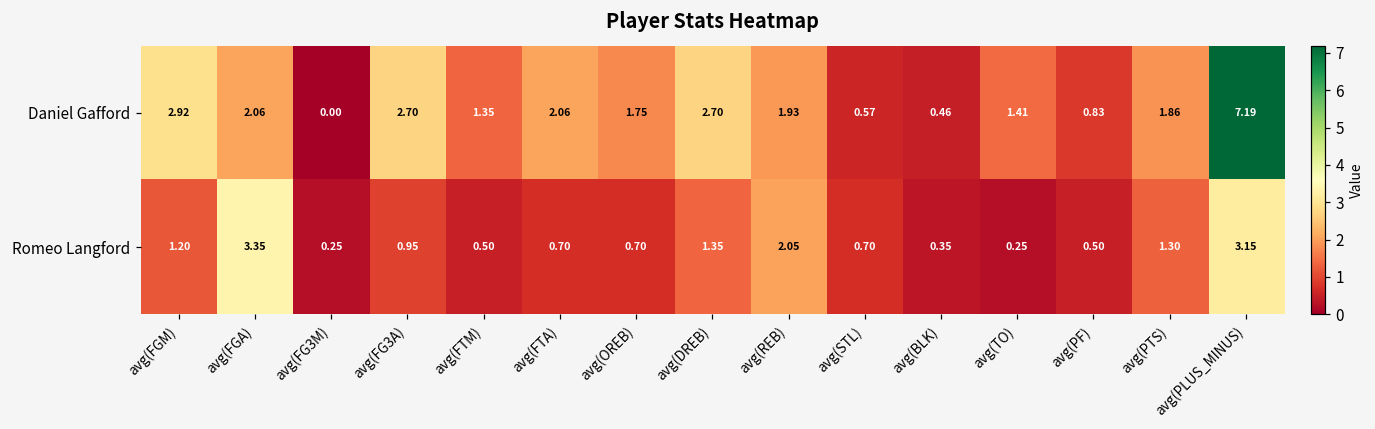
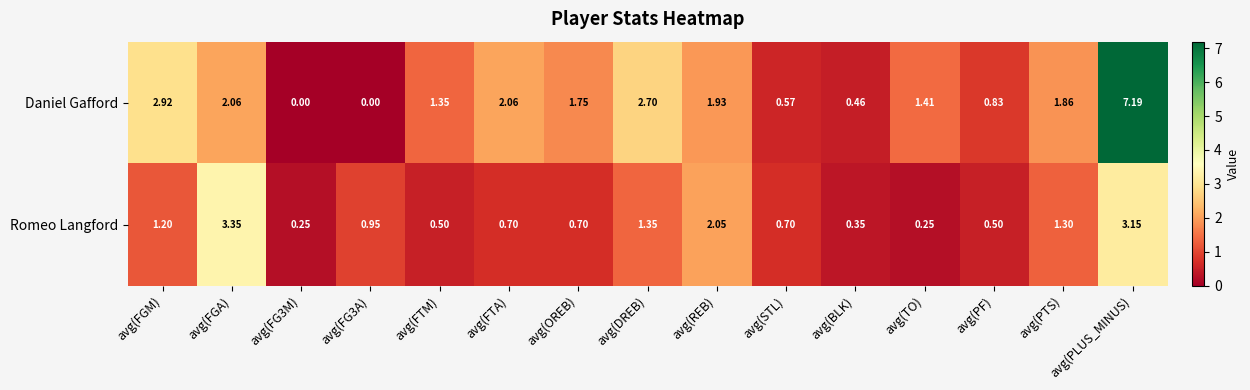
  {
    "Daniel Gafford": {
      "avg(FGM)": 2.92,
      "avg(FGA)": 2.06,
      "avg(FG3M)": 0.00,
-     "avg(FG3A)": 2.70,
+     "avg(FG3A)": 0.00,
      "avg(FTM)": 1.35,
      "avg(FTA)": 2.06,
      "avg(OREB)": 1.75,
      "avg(DREB)": 2.70,
      "avg(REB)": 1.93,
      "avg(STL)": 0.57,
      "avg(BLK)": 0.46,
      "avg(TO)": 1.41,
      "avg(PF)": 0.83,
      "avg(PTS)": 1.86,
      "avg(PLUS_MINUS)": 7.19
    },
    "Romeo Langford": {
      "avg(FGM)": 1.20,
      "avg(FGA)": 3.35,
      "avg(FG3M)": 0.25,
      "avg(FG3A)": 0.95,
      "avg(FTM)": 0.50,
      "avg(FTA)": 0.70,
      "avg(OREB)": 0.70,
      "avg(DREB)": 1.35,
      "avg(REB)": 2.05,
      "avg(STL)": 0.70,
      "avg(BLK)": 0.35,
      "avg(TO)": 0.25,
      "avg(PF)": 0.50,
      "avg(PTS)": 1.30,
      "avg(PLUS_MINUS)": 3.15
    }
  }
